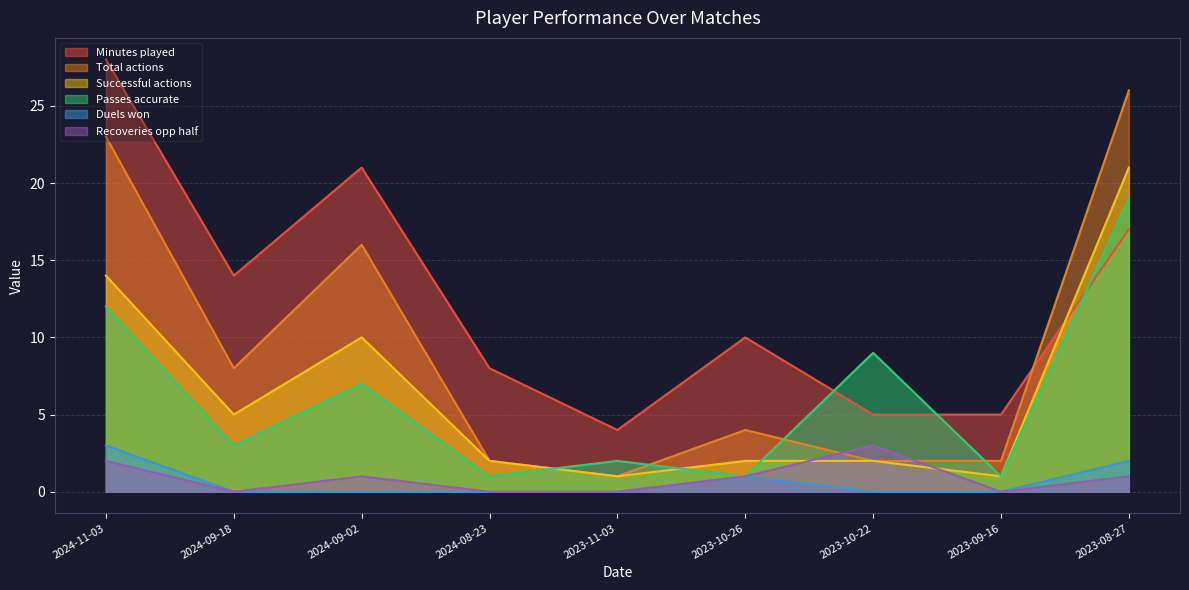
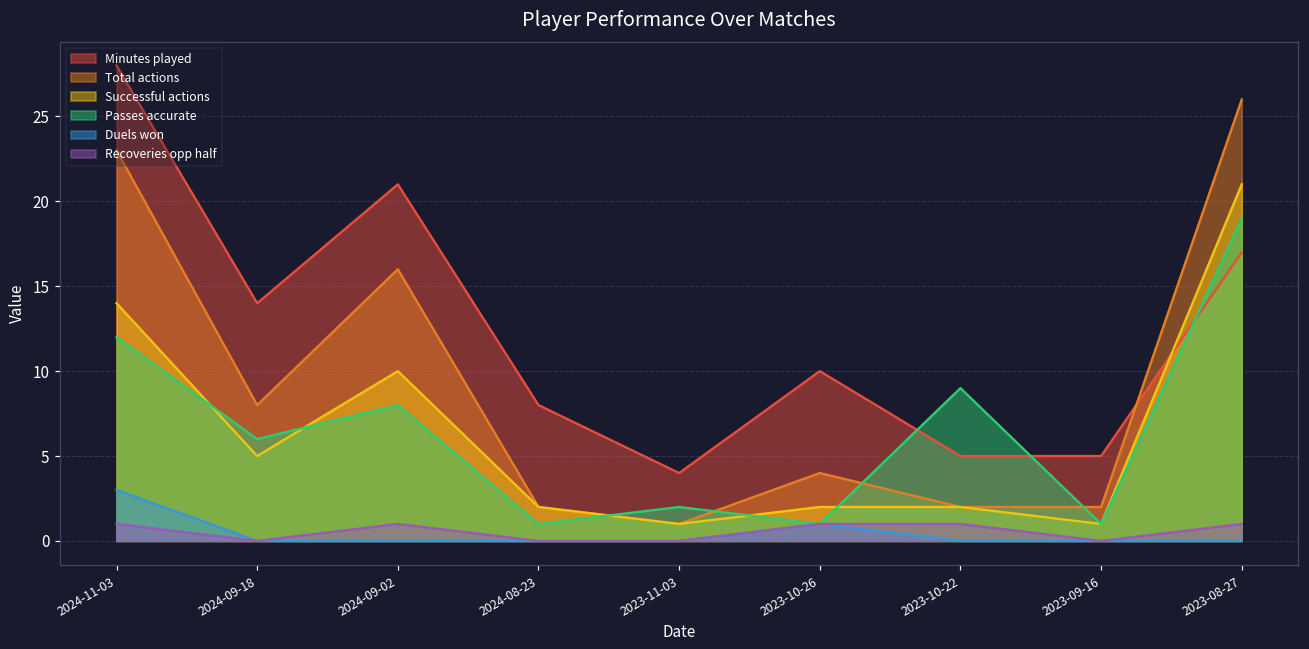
  {
    "Passes accurate": {
      "2024-11-03": 12,
-     "2024-09-18": 3,
-     "2024-09-02": 7,
+     "2024-09-18": 6,
+     "2024-09-02": 8,
      "2024-08-23": 1,
      "2023-11-03": 2,
      "2023-10-22": 9,
      "2023-08-27": 19
    },
    "Duels won": {
      "2024-11-03": 3,
      "2024-09-02": 0,
      "2023-10-22": 0,
-     "2023-08-27": 2
+     "2023-08-27": 0
    },
    "Recoveries opp half": {
-     "2024-11-03": 2,
+     "2024-11-03": 1,
      "2024-09-02": 1,
-     "2023-10-22": 3,
+     "2023-10-22": 1,
      "2023-08-27": 1
    }
  }
